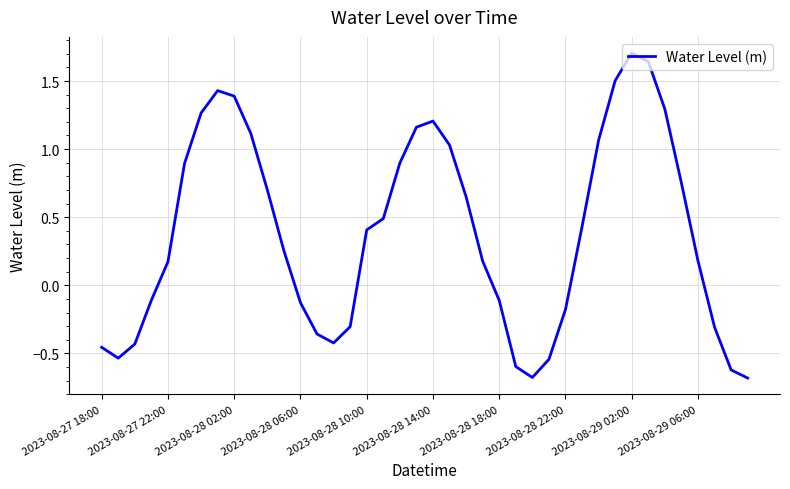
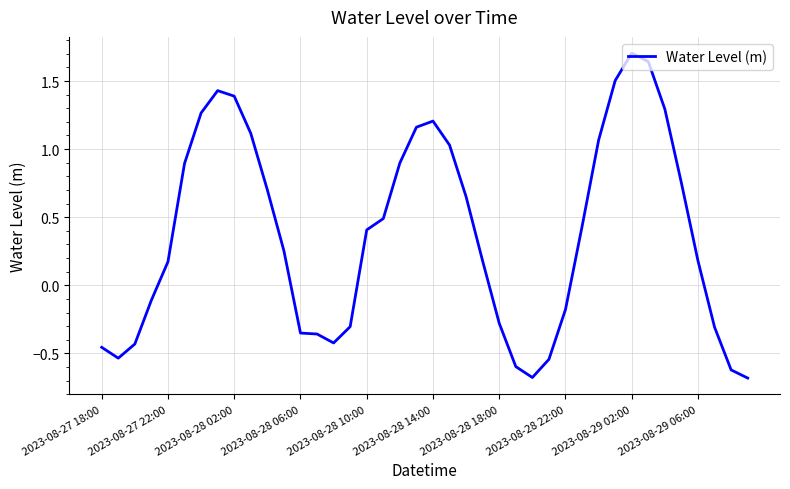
  {
    "2023-08-27 18:00": -0.46,
    "2023-08-27 22:00": 0.17,
    "2023-08-28 02:00": 1.39,
-   "2023-08-28 06:00": -0.13,
+   "2023-08-28 06:00": -0.35,
    "2023-08-28 10:00": 0.41,
    "2023-08-28 14:00": 1.21,
-   "2023-08-28 18:00": -0.11,
+   "2023-08-28 18:00": -0.28,
    "2023-08-28 22:00": -0.18,
    "2023-08-29 06:00": 0.18
  }
